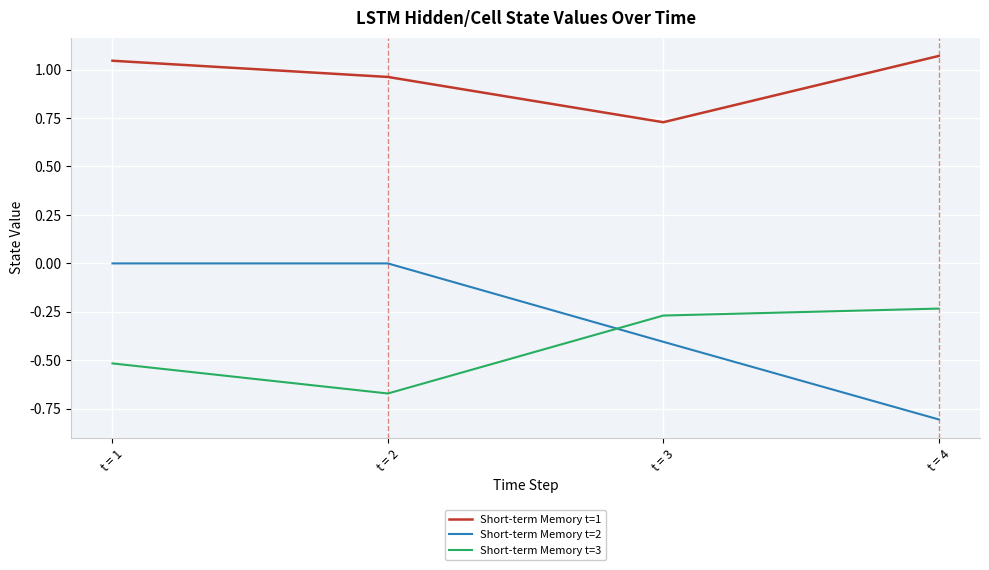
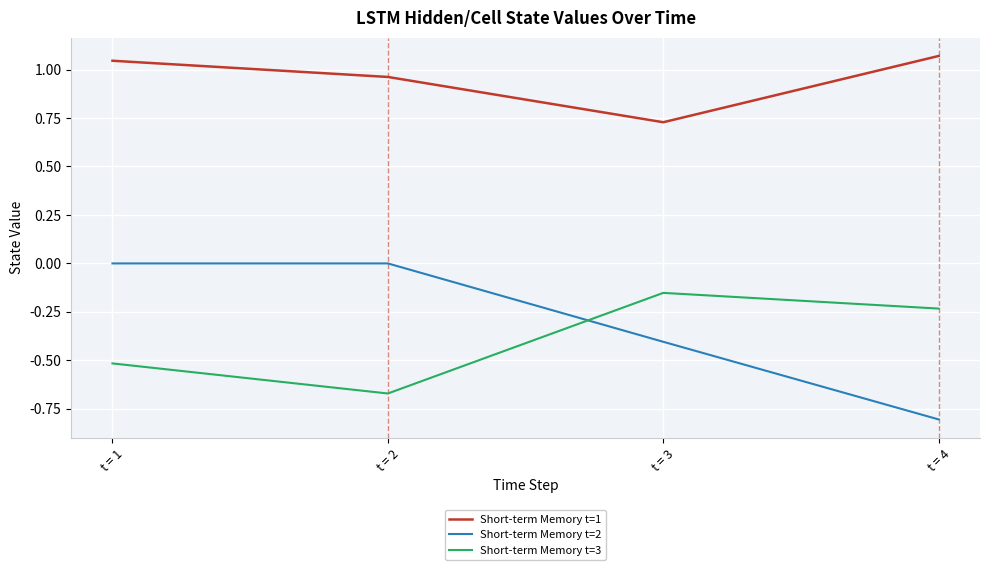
  {
    "Short-term Memory t=1": {
      "t = 1": 1.05,
      "t = 2": 0.96,
      "t = 3": 0.73,
      "t = 4": 1.07
    },
    "Short-term Memory t=2": {
      "t = 1": 0.00,
      "t = 2": 0.00,
      "t = 3": -0.40,
      "t = 4": -0.80
    },
    "Short-term Memory t=3": {
      "t = 1": -0.52,
      "t = 2": -0.67,
-     "t = 3": -0.27,
+     "t = 3": -0.15,
      "t = 4": -0.23
    }
  }
